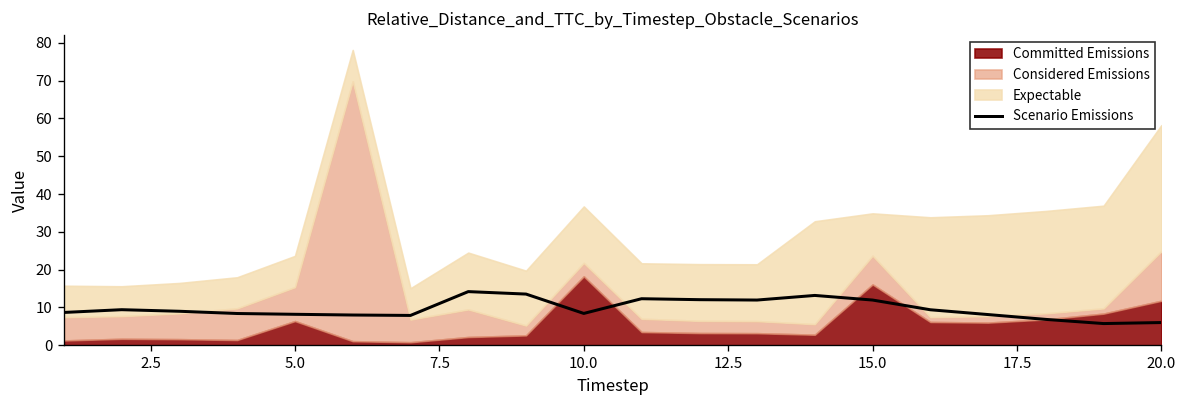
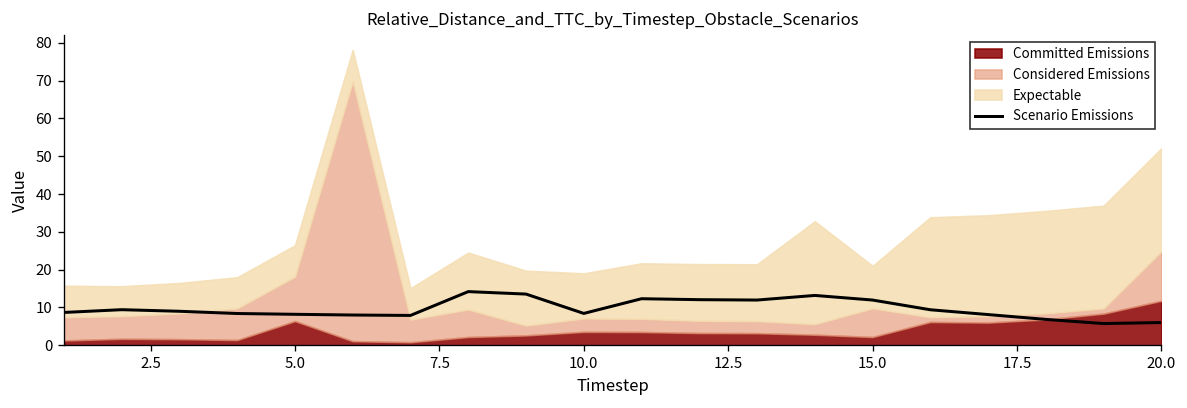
  {
    "Scenario Emissions": {
      "5.0": 8,
      "10.0": 8,
      "15.0": 12,
      "20.0": 6
    },
    "Committed Emissions": {
      "5.0": 6,
-     "10.0": 18,
-     "15.0": 16,
+     "10.0": 4,
+     "15.0": 2,
      "20.0": 12
    },
    "Considered Emissions": {
-     "5.0": 9,
+     "5.0": 12,
      "10.0": 4,
      "15.0": 8,
      "20.0": 13
    },
    "Expectable": {
      "5.0": 8,
-     "10.0": 15,
+     "10.0": 12,
      "15.0": 11,
-     "20.0": 33
+     "20.0": 27
    }
  }
